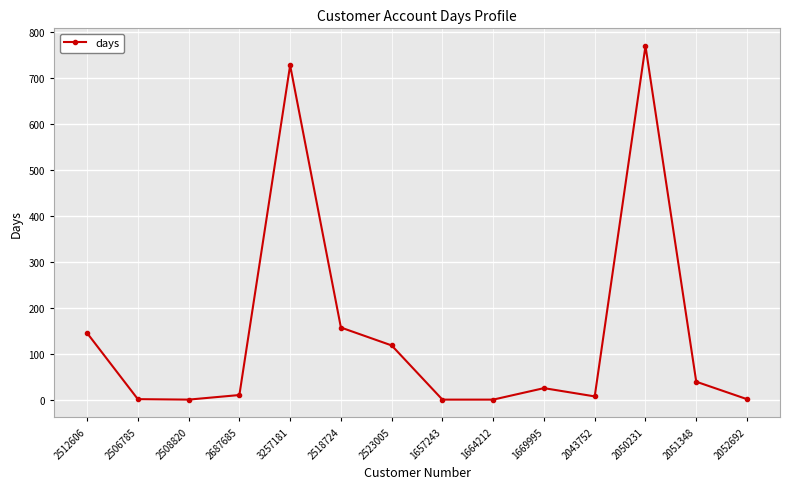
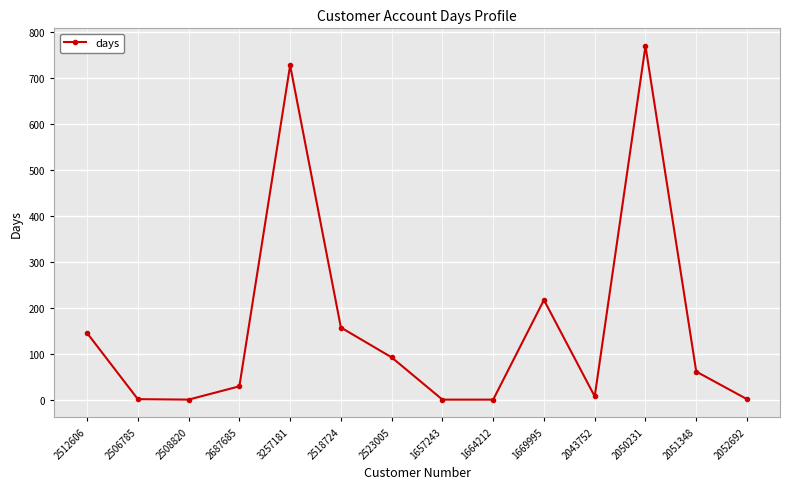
  {
    "2512606": 150,
    "2506785": 0,
    "2508820": 0,
-   "2687685": 10,
+   "2687685": 30,
    "3257181": 730,
    "2518724": 160,
-   "2523005": 120,
+   "2523005": 90,
    "1657243": 0,
    "1664212": 0,
-   "1669995": 30,
+   "1669995": 220,
    "2043752": 10,
    "2050231": 770,
-   "2051348": 40,
+   "2051348": 60,
    "2052692": 0
  }
